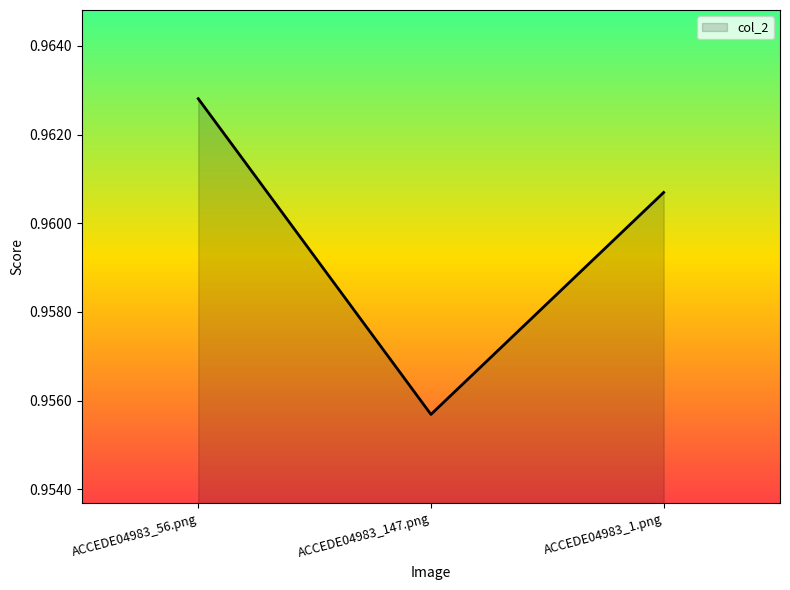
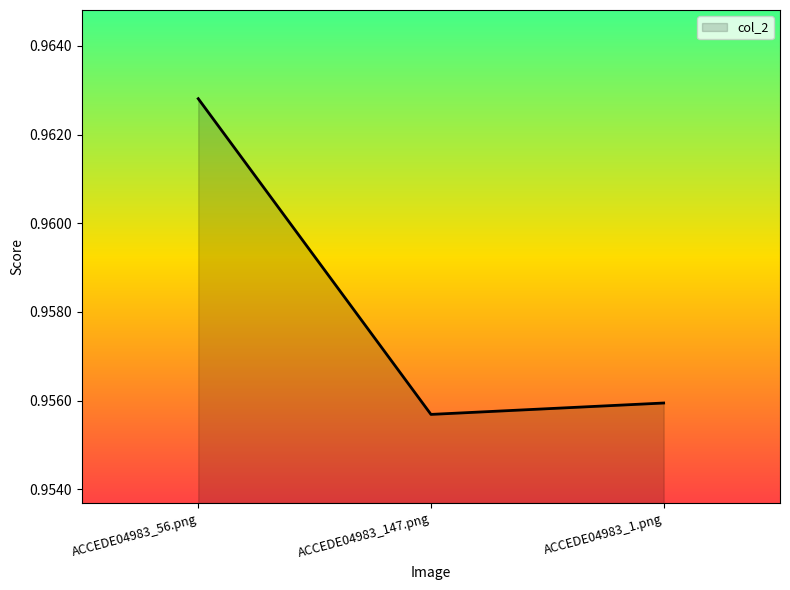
  {
    "ACCEDE04983_56.png": 0.9628,
    "ACCEDE04983_147.png": 0.9557,
-   "ACCEDE04983_1.png": 0.9607
+   "ACCEDE04983_1.png": 0.9559
  }
